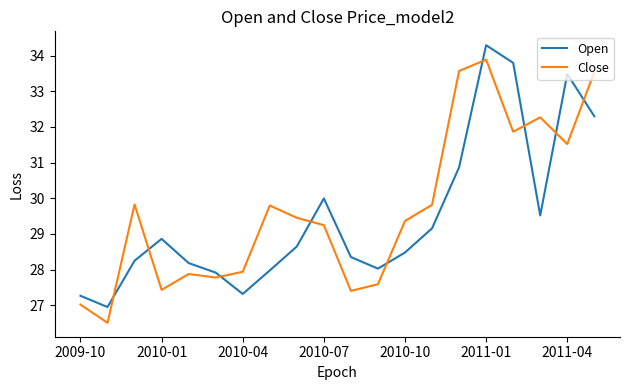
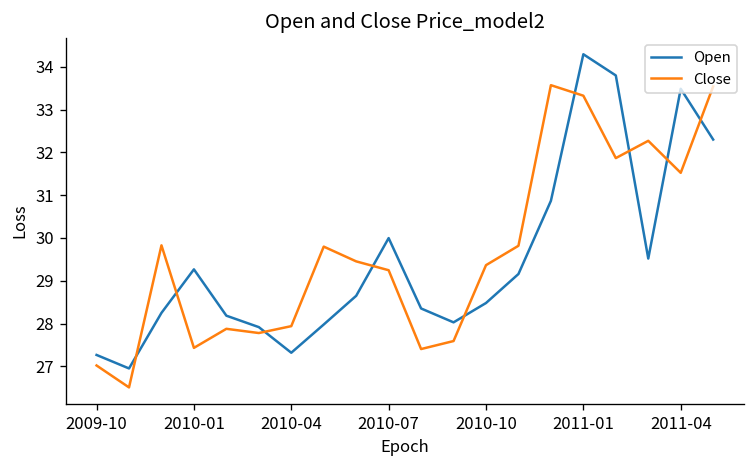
  {
    "Open": {
      "2009-10": 27.3,
-     "2010-01": 28.9,
+     "2010-01": 29.3,
      "2010-04": 27.3,
      "2010-07": 30.0,
      "2010-10": 28.5,
      "2011-01": 34.3
    },
    "Close": {
      "2009-10": 27.0,
      "2010-01": 27.4,
      "2010-04": 27.9,
      "2010-07": 29.2,
      "2010-10": 29.4,
-     "2011-01": 33.9,
+     "2011-01": 33.3,
      "2011-04": 31.5
    }
  }
